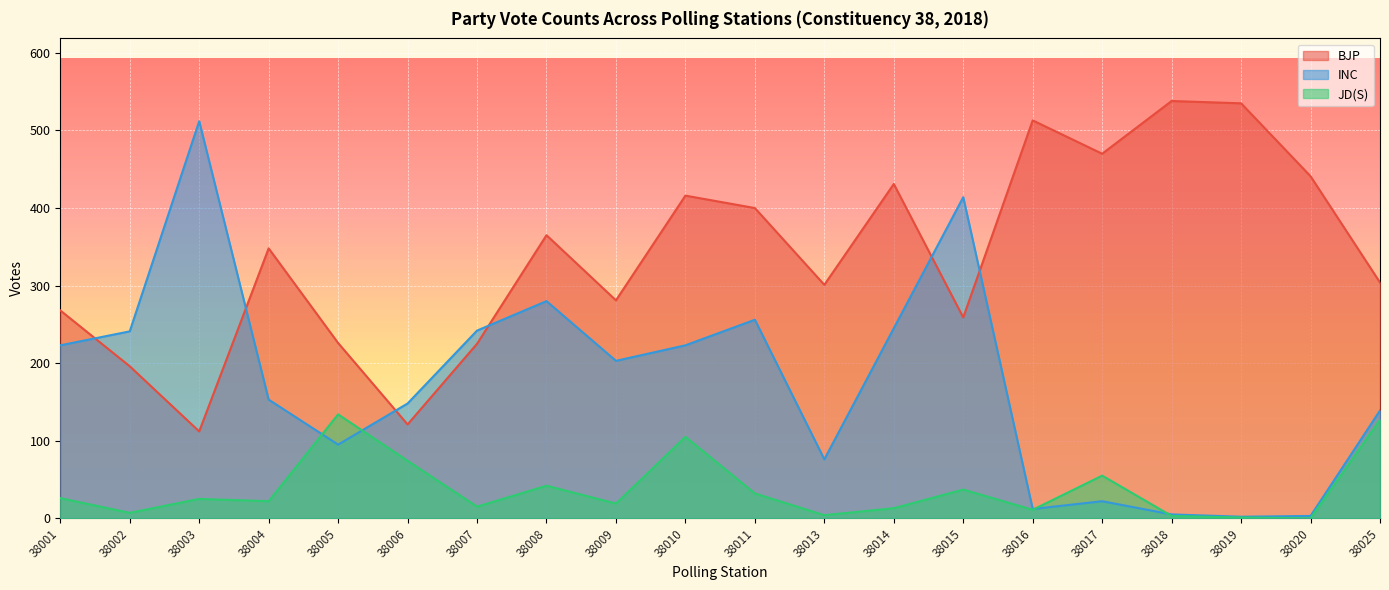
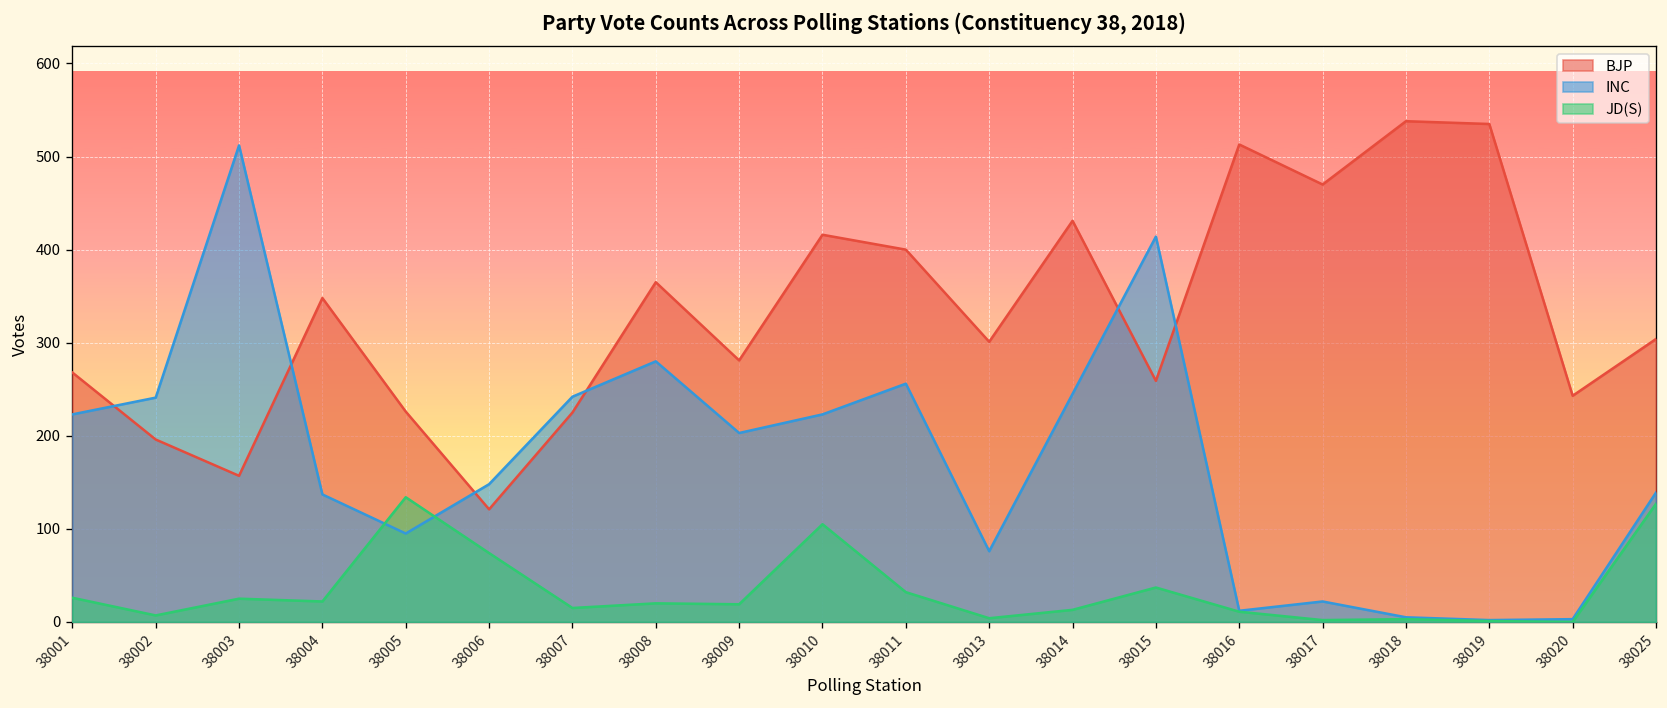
  {
    "BJP": {
      "38001": 270,
      "38002": 200,
-     "38003": 110,
+     "38003": 160,
      "38004": 350,
      "38005": 230,
      "38006": 120,
      "38007": 230,
      "38008": 370,
      "38009": 280,
      "38010": 420,
      "38011": 400,
      "38013": 300,
      "38014": 430,
      "38015": 260,
      "38016": 510,
      "38017": 470,
      "38018": 540,
      "38019": 540,
-     "38020": 440,
+     "38020": 240,
      "38025": 300
    },
    "INC": {
      "38001": 220,
      "38002": 240,
      "38003": 510,
-     "38004": 150,
+     "38004": 140,
      "38005": 100,
      "38006": 150,
      "38007": 240,
      "38008": 280,
      "38009": 200,
      "38010": 220,
      "38011": 260,
      "38013": 80,
      "38014": 250,
      "38015": 410,
      "38017": 20,
      "38025": 140
    },
    "JD(S)": {
      "38001": 30,
      "38002": 10,
      "38003": 30,
      "38004": 20,
      "38005": 130,
      "38006": 70,
      "38007": 20,
-     "38008": 40,
+     "38008": 20,
      "38009": 20,
      "38010": 110,
      "38011": 30,
      "38013": 0,
      "38014": 10,
      "38015": 40,
-     "38017": 60,
+     "38017": 0,
      "38025": 130
    }
  }
